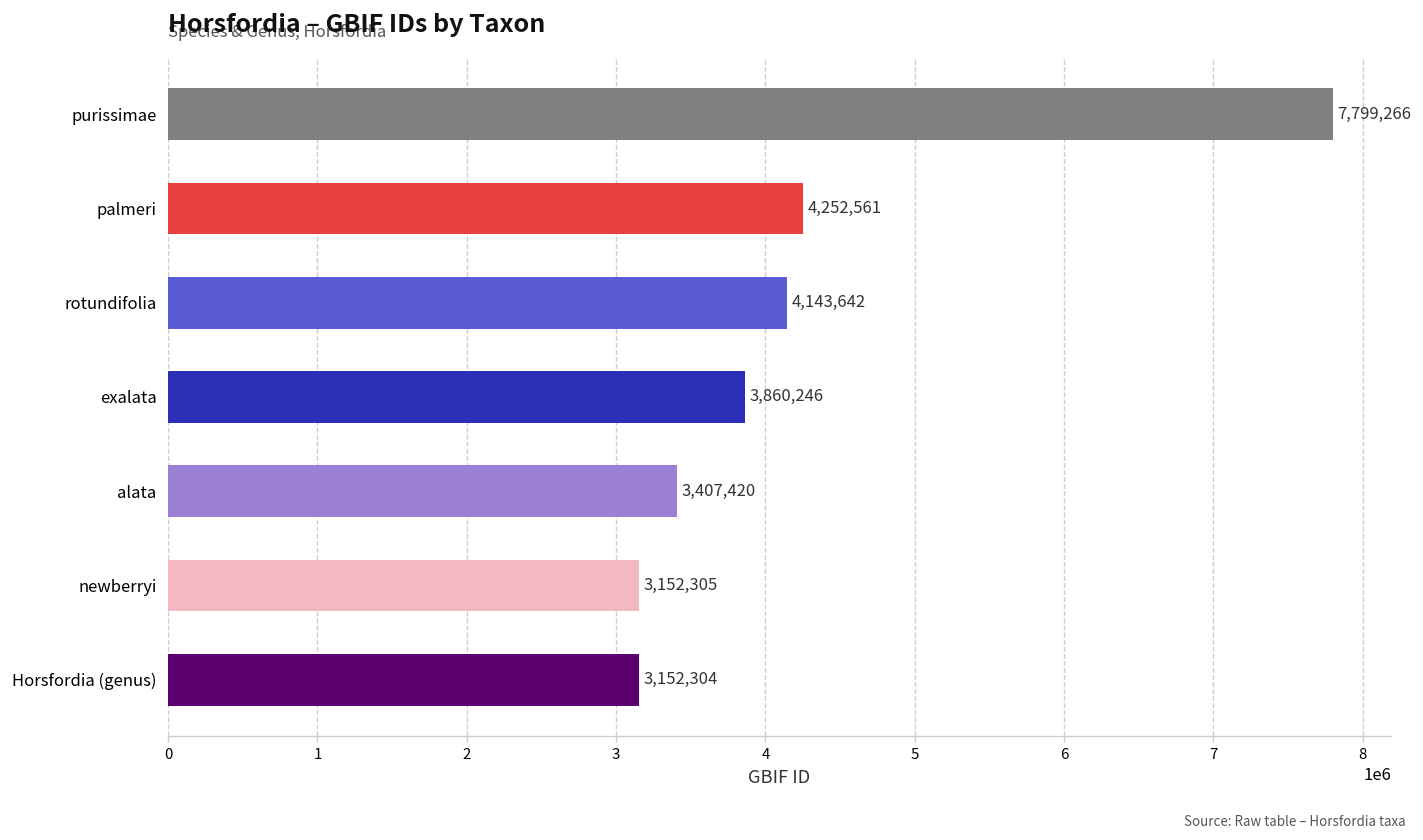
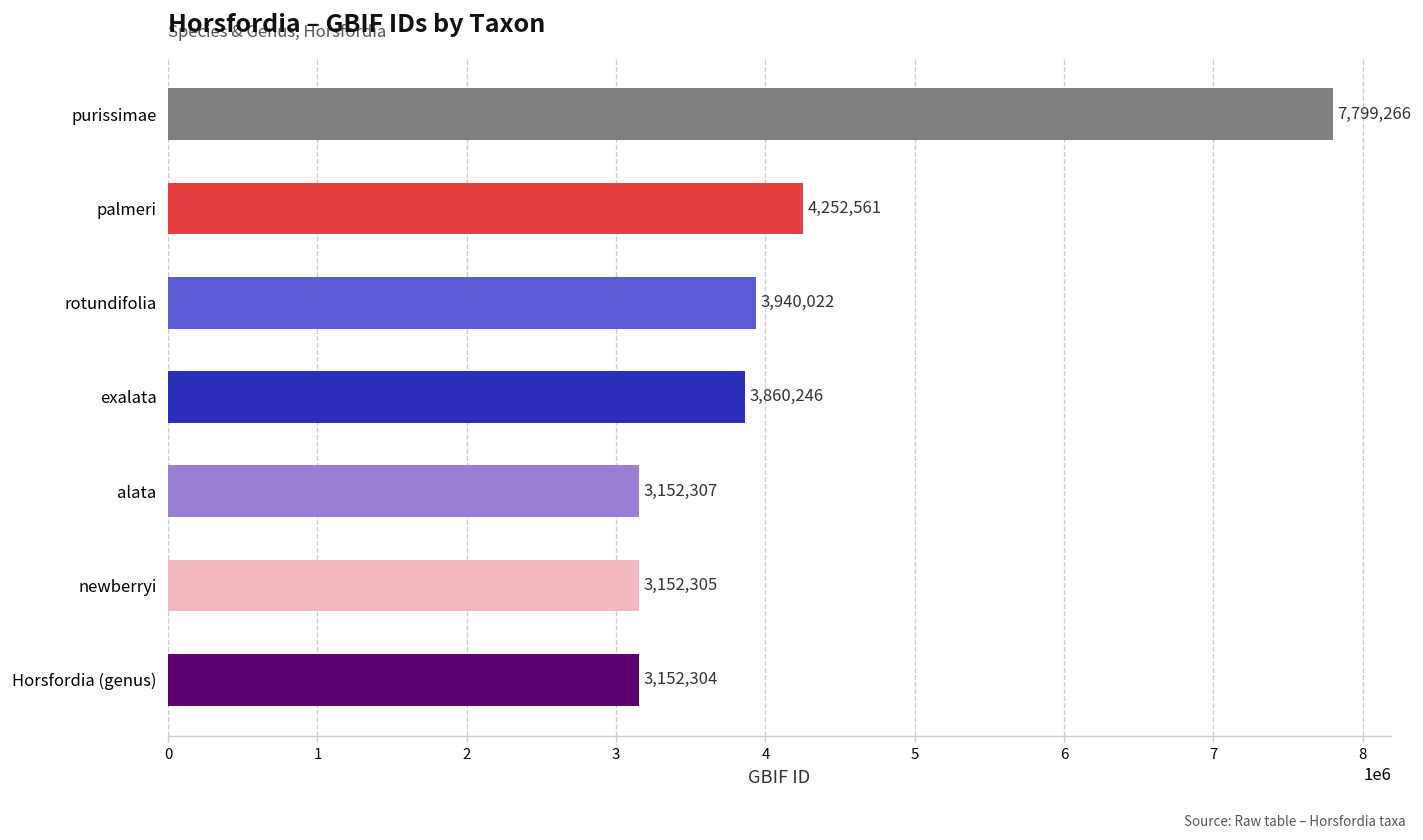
  {
    "purissimae": "7,799,266",
    "palmeri": "4,252,561",
-   "rotundifolia": "4,143,642",
+   "rotundifolia": "3,940,022",
    "exalata": "3,860,246",
-   "alata": "3,407,420",
+   "alata": "3,152,307",
    "newberryi": "3,152,305",
    "Horsfordia (genus)": "3,152,304"
  }
